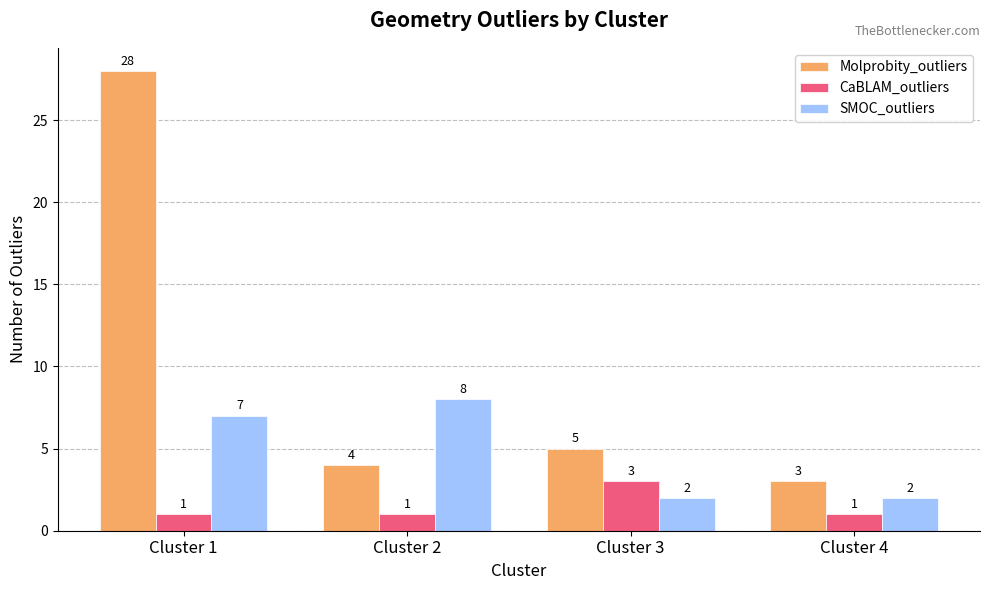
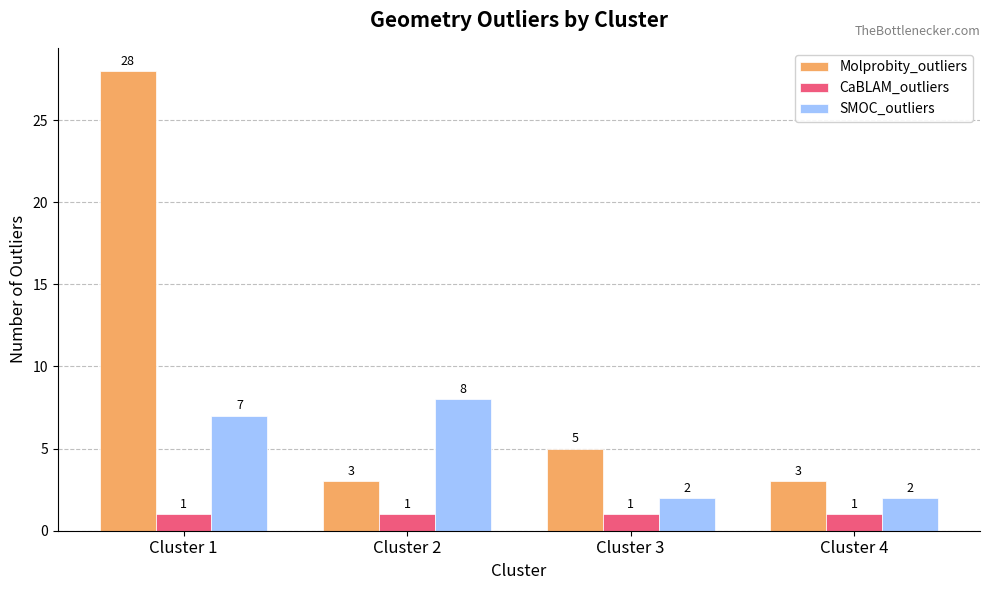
  {
    "Molprobity_outliers": {
      "Cluster 1": 28,
-     "Cluster 2": 4,
+     "Cluster 2": 3,
      "Cluster 3": 5,
      "Cluster 4": 3
    },
    "CaBLAM_outliers": {
      "Cluster 1": 1,
      "Cluster 2": 1,
-     "Cluster 3": 3,
+     "Cluster 3": 1,
      "Cluster 4": 1
    },
    "SMOC_outliers": {
      "Cluster 1": 7,
      "Cluster 2": 8,
      "Cluster 3": 2,
      "Cluster 4": 2
    }
  }
